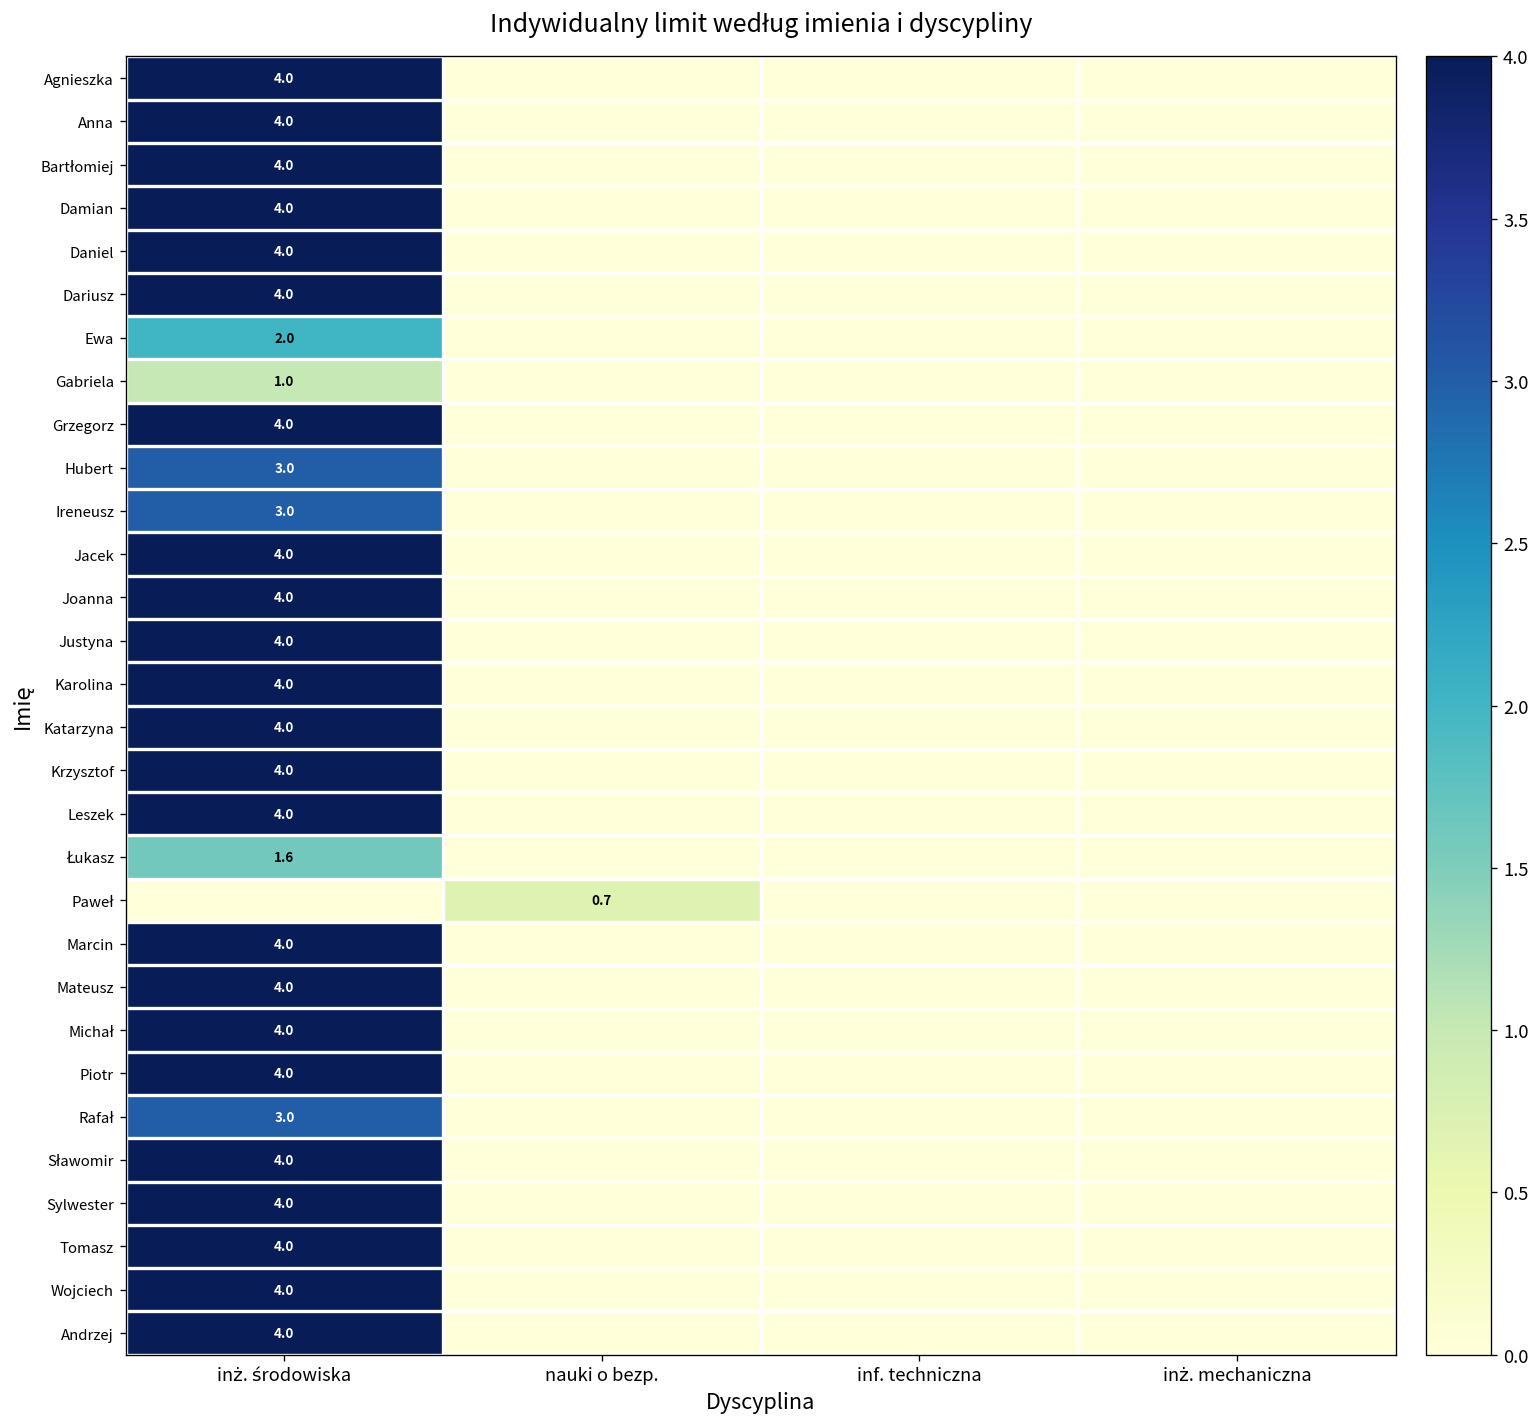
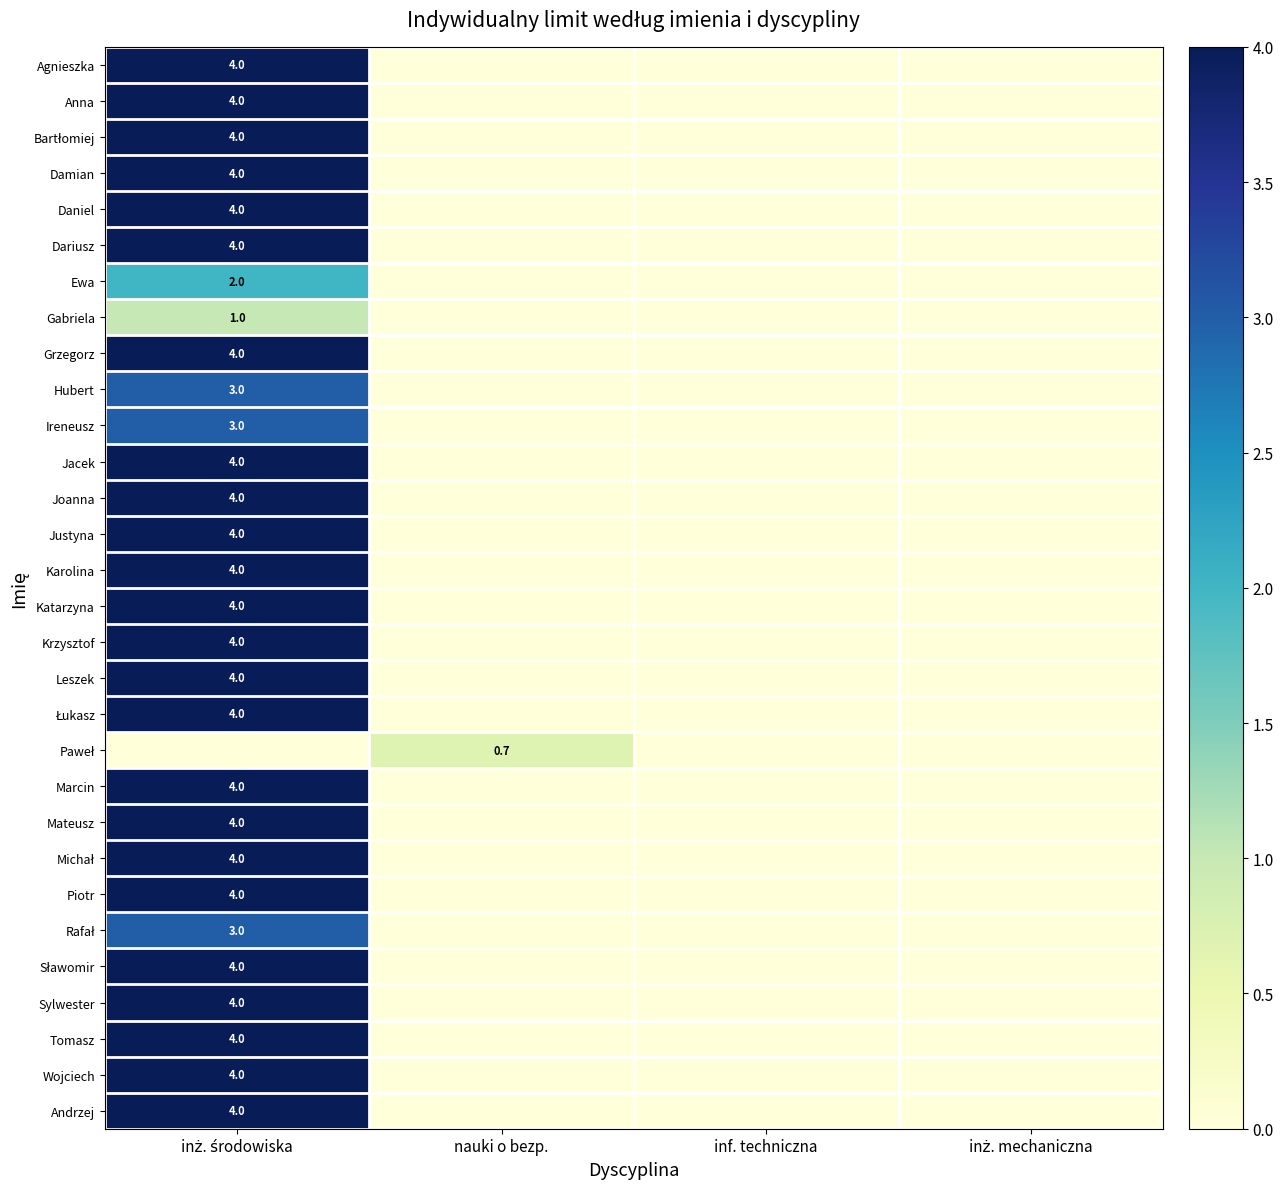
  {
    "Agnieszka": {
      "inż. środowiska": 4.0
    },
    "Anna": {
      "inż. środowiska": 4.0
    },
    "Bartłomiej": {
      "inż. środowiska": 4.0
    },
    "Damian": {
      "inż. środowiska": 4.0
    },
    "Daniel": {
      "inż. środowiska": 4.0
    },
    "Dariusz": {
      "inż. środowiska": 4.0
    },
    "Ewa": {
      "inż. środowiska": 2.0
    },
    "Gabriela": {
      "inż. środowiska": 1.0
    },
    "Grzegorz": {
      "inż. środowiska": 4.0
    },
    "Hubert": {
      "inż. środowiska": 3.0
    },
    "Ireneusz": {
      "inż. środowiska": 3.0
    },
    "Jacek": {
      "inż. środowiska": 4.0
    },
    "Joanna": {
      "inż. środowiska": 4.0
    },
    "Justyna": {
      "inż. środowiska": 4.0
    },
    "Karolina": {
      "inż. środowiska": 4.0
    },
    "Katarzyna": {
      "inż. środowiska": 4.0
    },
    "Krzysztof": {
      "inż. środowiska": 4.0
    },
    "Leszek": {
      "inż. środowiska": 4.0
    },
    "Łukasz": {
-     "inż. środowiska": 1.6
+     "inż. środowiska": 4.0
    },
    "Paweł": {
      "nauki o bezp.": 0.7
    },
    "Marcin": {
      "inż. środowiska": 4.0
    },
    "Mateusz": {
      "inż. środowiska": 4.0
    },
    "Michał": {
      "inż. środowiska": 4.0
    },
    "Piotr": {
      "inż. środowiska": 4.0
    },
    "Rafał": {
      "inż. środowiska": 3.0
    },
    "Sławomir": {
      "inż. środowiska": 4.0
    },
    "Sylwester": {
      "inż. środowiska": 4.0
    },
    "Tomasz": {
      "inż. środowiska": 4.0
    },
    "Wojciech": {
      "inż. środowiska": 4.0
    },
    "Andrzej": {
      "inż. środowiska": 4.0
    }
  }
